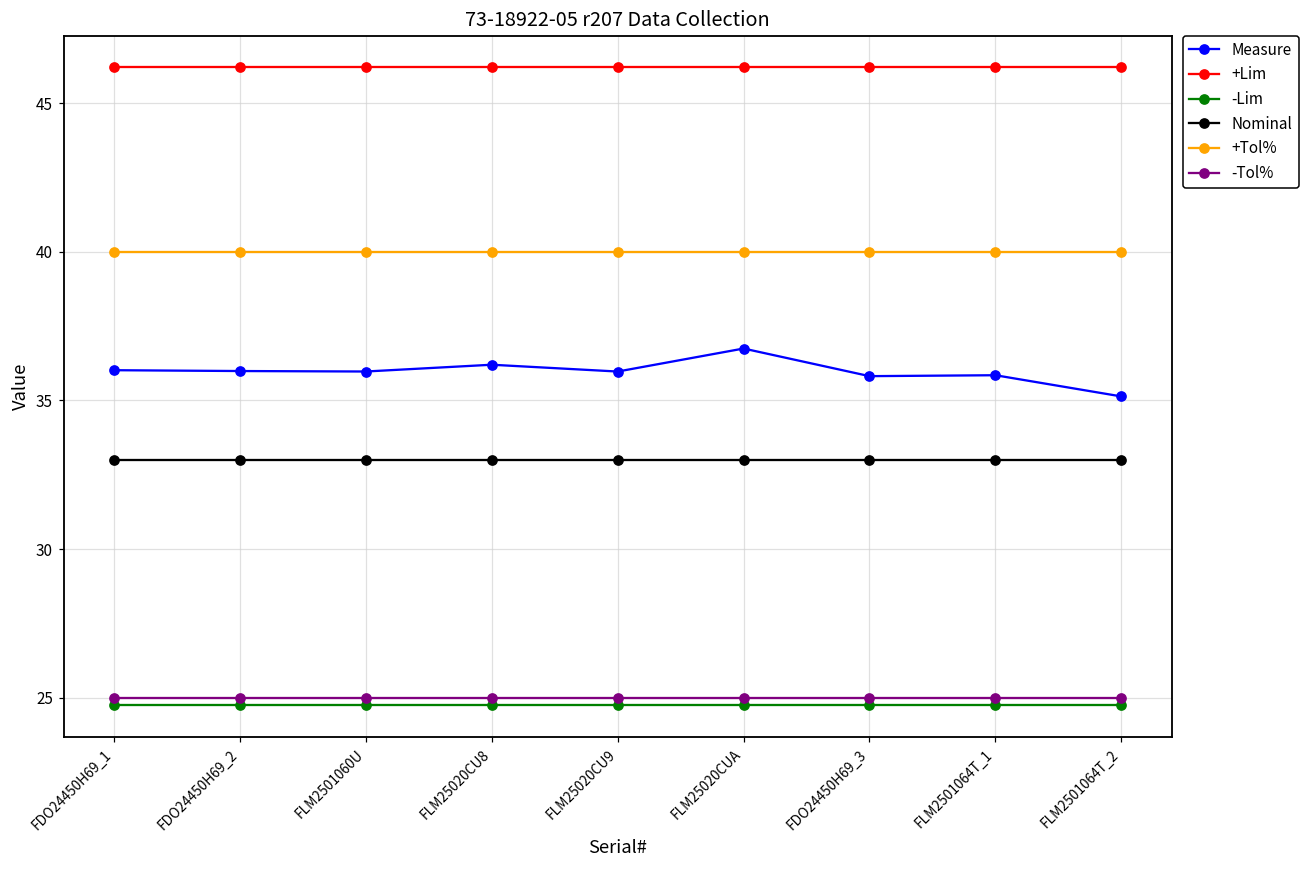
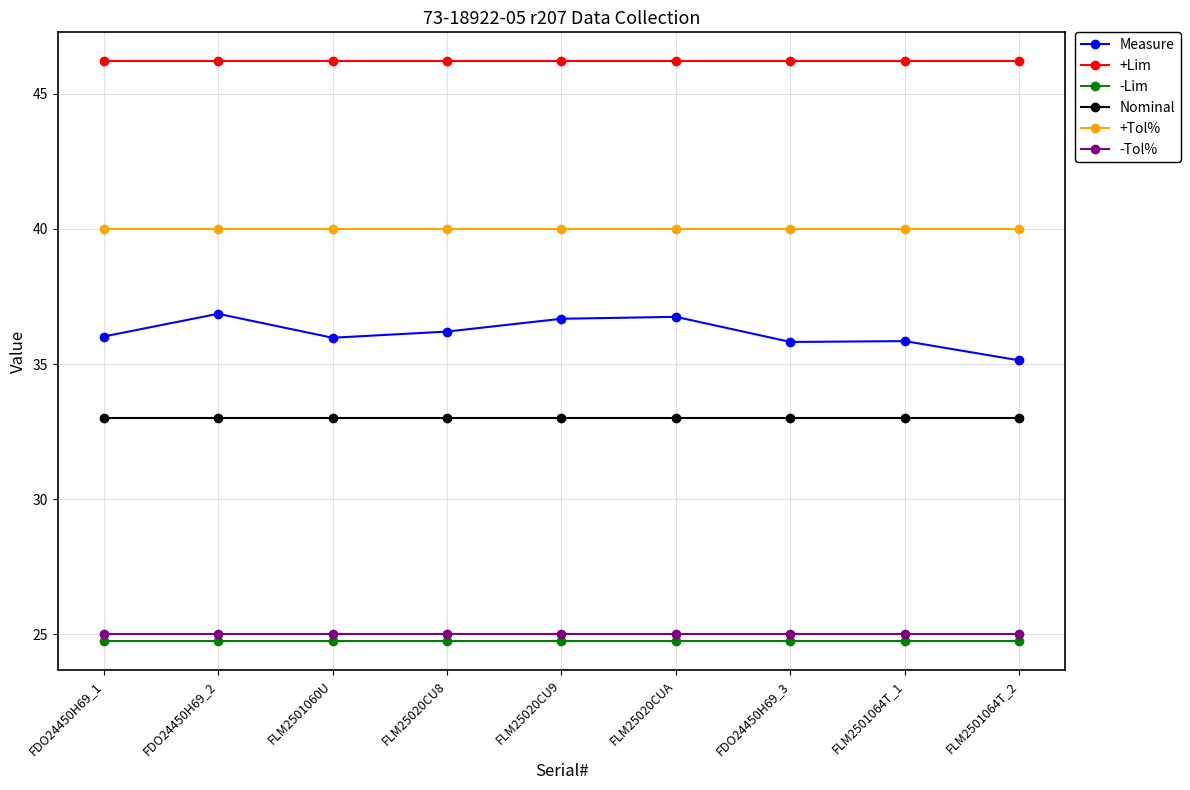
  {
    "Measure": {
      "FDO24450H69_1": 36.0,
-     "FDO24450H69_2": 36.0,
+     "FDO24450H69_2": 36.9,
      "FLM2501060U": 36.0,
      "FLM25020CU8": 36.2,
-     "FLM25020CU9": 36.0,
+     "FLM25020CU9": 36.7,
      "FLM25020CUA": 36.7,
      "FDO24450H69_3": 35.8,
      "FLM2501064T_1": 35.8,
      "FLM2501064T_2": 35.1
    },
    "+Lim": {
      "FDO24450H69_1": 46.2,
      "FDO24450H69_2": 46.2,
      "FLM2501060U": 46.2,
      "FLM25020CU8": 46.2,
      "FLM25020CU9": 46.2,
      "FLM25020CUA": 46.2,
      "FDO24450H69_3": 46.2,
      "FLM2501064T_1": 46.2,
      "FLM2501064T_2": 46.2
    },
    "-Lim": {
      "FDO24450H69_1": 24.8,
      "FDO24450H69_2": 24.8,
      "FLM2501060U": 24.8,
      "FLM25020CU8": 24.8,
      "FLM25020CU9": 24.8,
      "FLM25020CUA": 24.8,
      "FDO24450H69_3": 24.8,
      "FLM2501064T_1": 24.8,
      "FLM2501064T_2": 24.8
    },
    "Nominal": {
      "FDO24450H69_1": 33.0,
      "FDO24450H69_2": 33.0,
      "FLM2501060U": 33.0,
      "FLM25020CU8": 33.0,
      "FLM25020CU9": 33.0,
      "FLM25020CUA": 33.0,
      "FDO24450H69_3": 33.0,
      "FLM2501064T_1": 33.0,
      "FLM2501064T_2": 33.0
    },
    "+Tol%": {
      "FDO24450H69_1": 40.0,
      "FDO24450H69_2": 40.0,
      "FLM2501060U": 40.0,
      "FLM25020CU8": 40.0,
      "FLM25020CU9": 40.0,
      "FLM25020CUA": 40.0,
      "FDO24450H69_3": 40.0,
      "FLM2501064T_1": 40.0,
      "FLM2501064T_2": 40.0
    },
    "-Tol%": {
      "FDO24450H69_1": 25.0,
      "FDO24450H69_2": 25.0,
      "FLM2501060U": 25.0,
      "FLM25020CU8": 25.0,
      "FLM25020CU9": 25.0,
      "FLM25020CUA": 25.0,
      "FDO24450H69_3": 25.0,
      "FLM2501064T_1": 25.0,
      "FLM2501064T_2": 25.0
    }
  }
